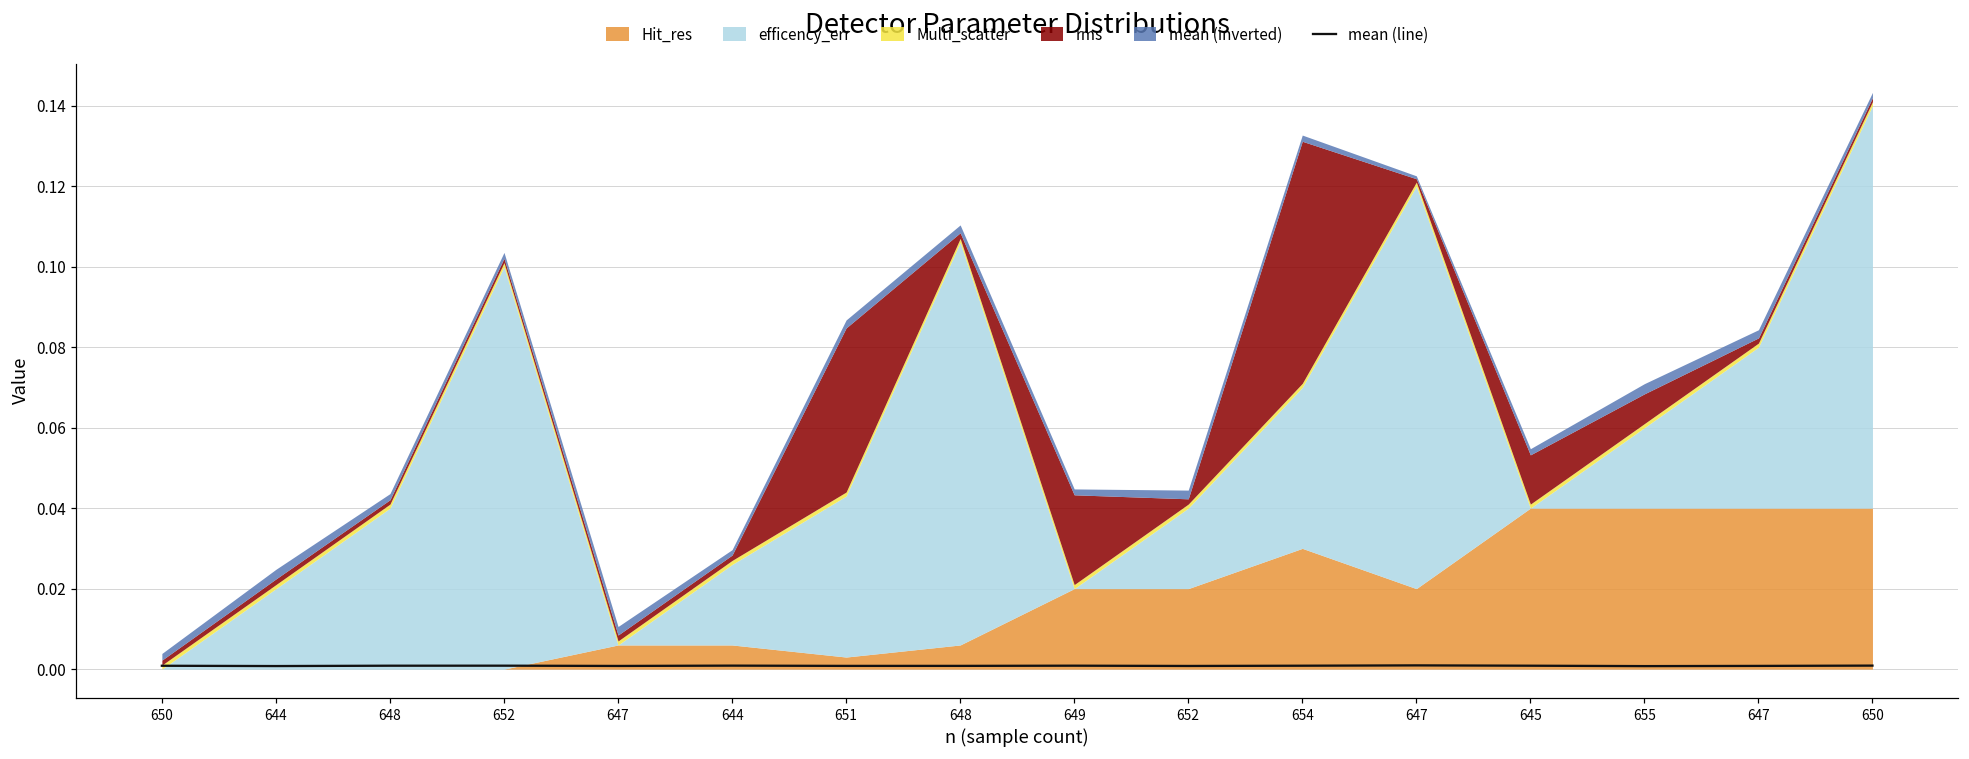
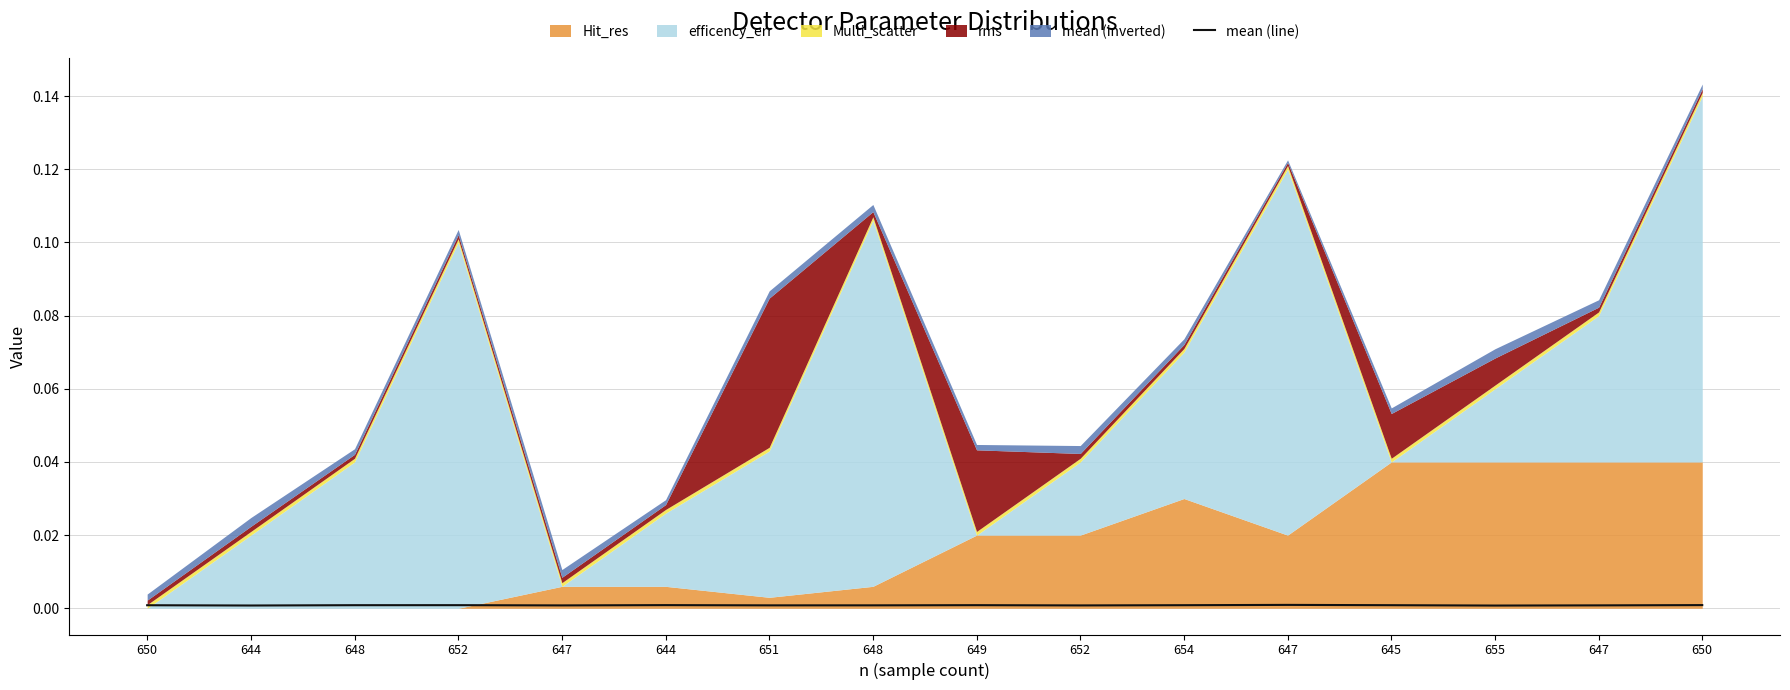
  {
    "mean (line)": {
      "651": 0.001,
      "649": 0.001,
      "654": 0.001,
      "645": 0.001,
      "655": 0.001
    },
    "Hit_res": {
      "651": 0.003,
      "654": 0.030,
      "655": 0.040
    },
    "efficency_err": {
      "651": 0.040,
      "654": 0.040,
      "655": 0.020
    },
    "Multi_scatter": {
      "651": 0.001,
      "649": 0.001,
      "654": 0.001,
      "645": 0.001,
      "655": 0.001
    },
    "rms": {
      "651": 0.041,
      "649": 0.022,
-     "654": 0.060,
+     "654": 0.001,
      "645": 0.012,
      "655": 0.007
    },
    "mean (inverted)": {
      "651": 0.002,
      "649": 0.001,
      "654": 0.002,
      "645": 0.002,
      "655": 0.003
    }
  }
